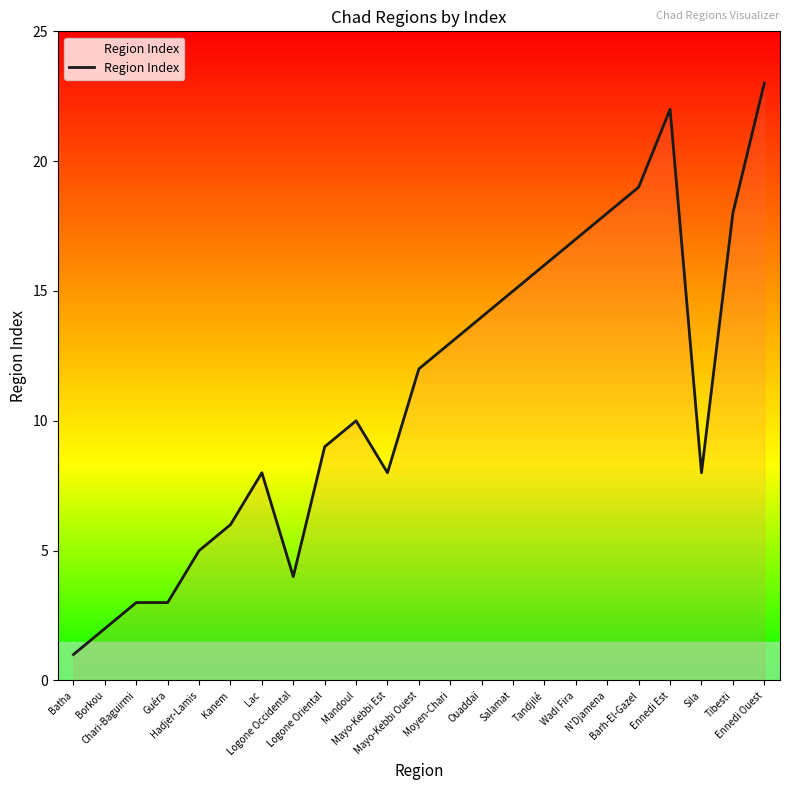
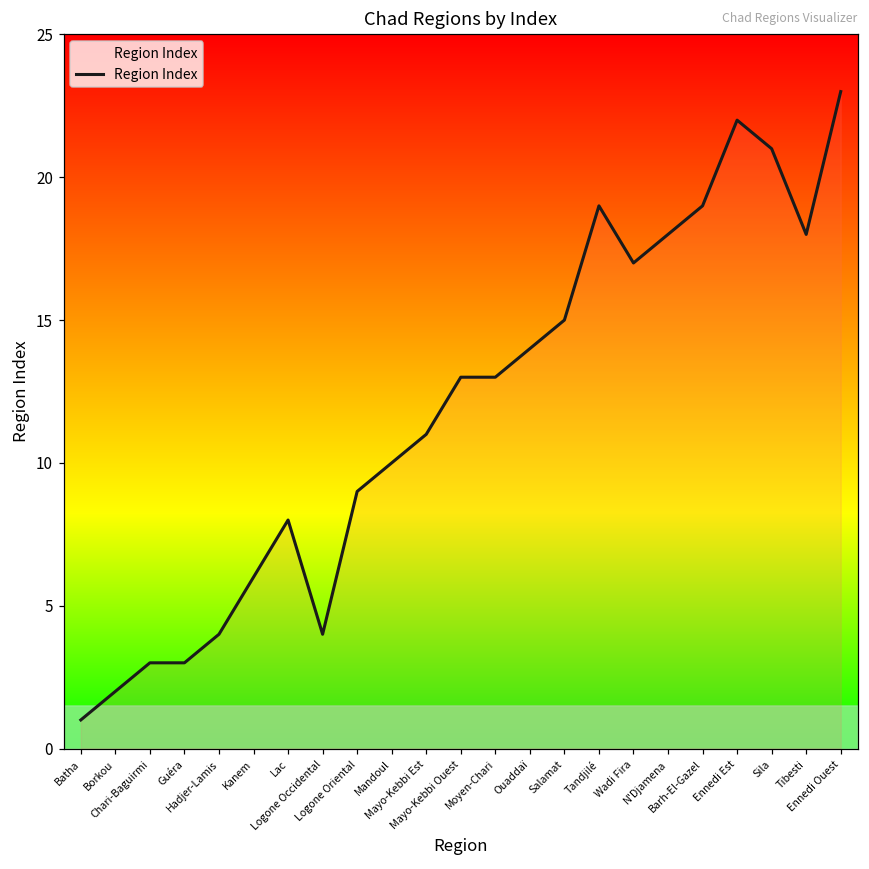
  {
    "Borkou": 2,
    "Chari-Baguirmi": 3,
    "Guéra": 3,
-   "Hadjer-Lamis": 5,
+   "Hadjer-Lamis": 4,
    "Kanem": 6,
    "Lac": 8,
    "Logone Occidental": 4,
    "Logone Oriental": 9,
    "Mandoul": 10,
-   "Mayo-Kebbi Est": 8,
-   "Mayo-Kebbi Ouest": 12,
+   "Mayo-Kebbi Est": 11,
+   "Mayo-Kebbi Ouest": 13,
    "Moyen-Chari": 13,
    "Ouaddaï": 14,
    "Salamat": 15,
-   "Tandjilé": 16,
+   "Tandjilé": 19,
    "Wadi Fira": 17,
    "N'Djamena": 18,
    "Barh-El-Gazel": 19,
    "Ennedi Est": 22,
-   "Sila": 8,
+   "Sila": 21,
    "Tibesti": 18,
    "Ennedi Ouest": 23
  }
